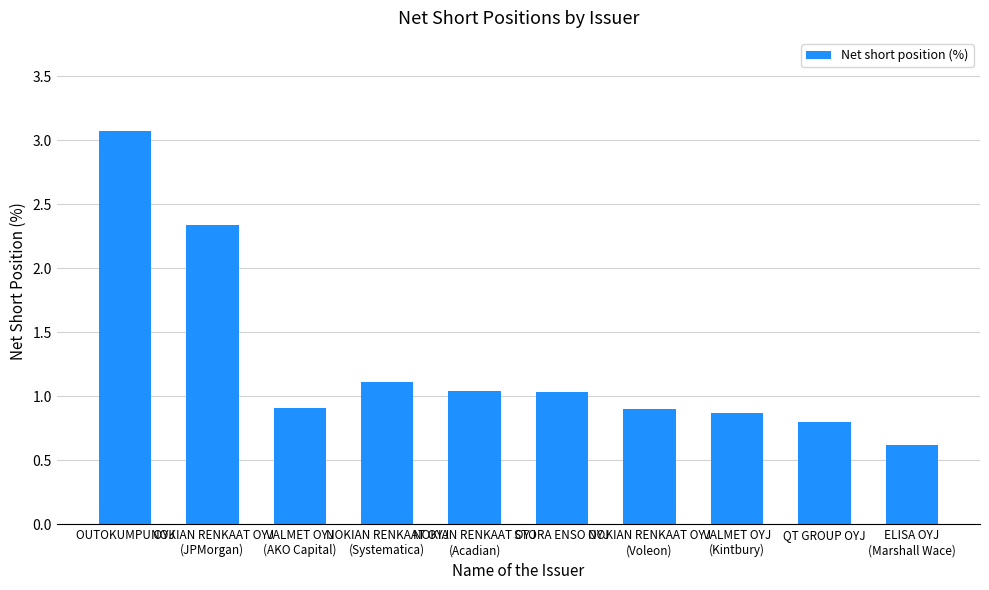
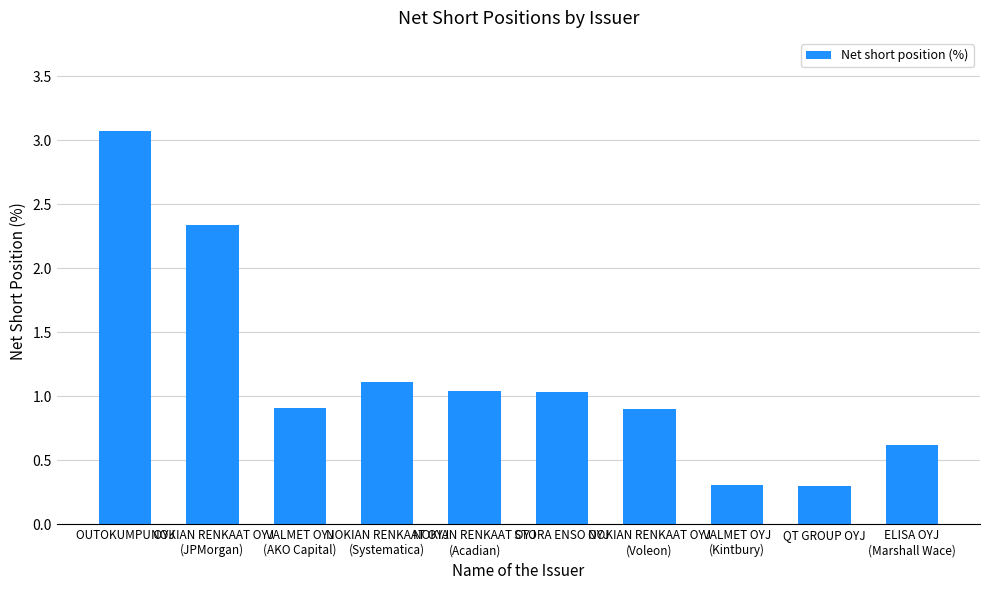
  {
    "NOKIAN RENKAAT OYJ (JPMorgan)": 2.34,
    "VALMET OYJ (AKO Capital)": 0.91,
    "NOKIAN RENKAAT OYJ (Voleon)": 0.90,
-   "VALMET OYJ (Kintbury)": 0.87,
-   "QT GROUP OYJ": 0.8,
+   "VALMET OYJ (Kintbury)": 0.31,
+   "QT GROUP OYJ": 0.3,
    "ELISA OYJ (Marshall Wace)": 0.62
  }
